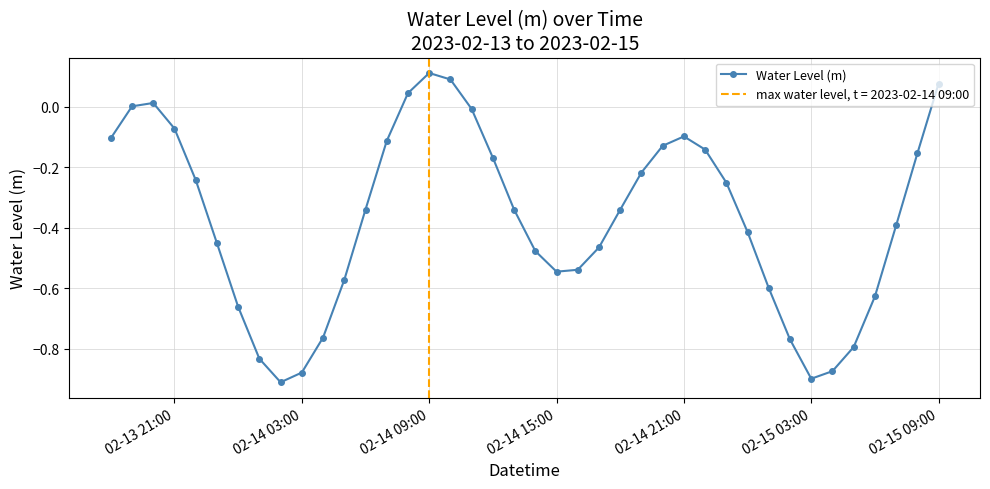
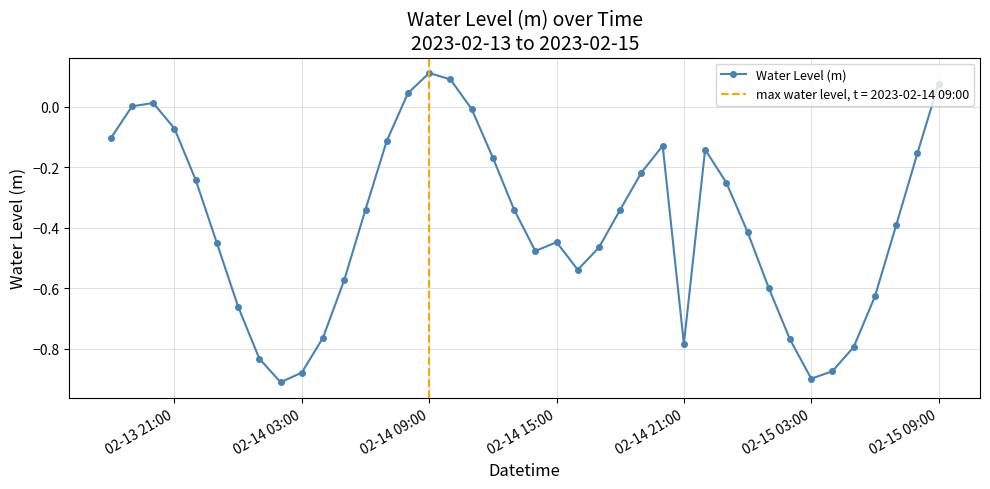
  {
    "02-13 21:00": -0.07,
    "02-14 03:00": -0.88,
    "02-14 09:00": 0.11,
-   "02-14 15:00": -0.55,
-   "02-14 21:00": -0.10,
+   "02-14 15:00": -0.45,
+   "02-14 21:00": -0.78,
    "02-15 03:00": -0.90
  }
